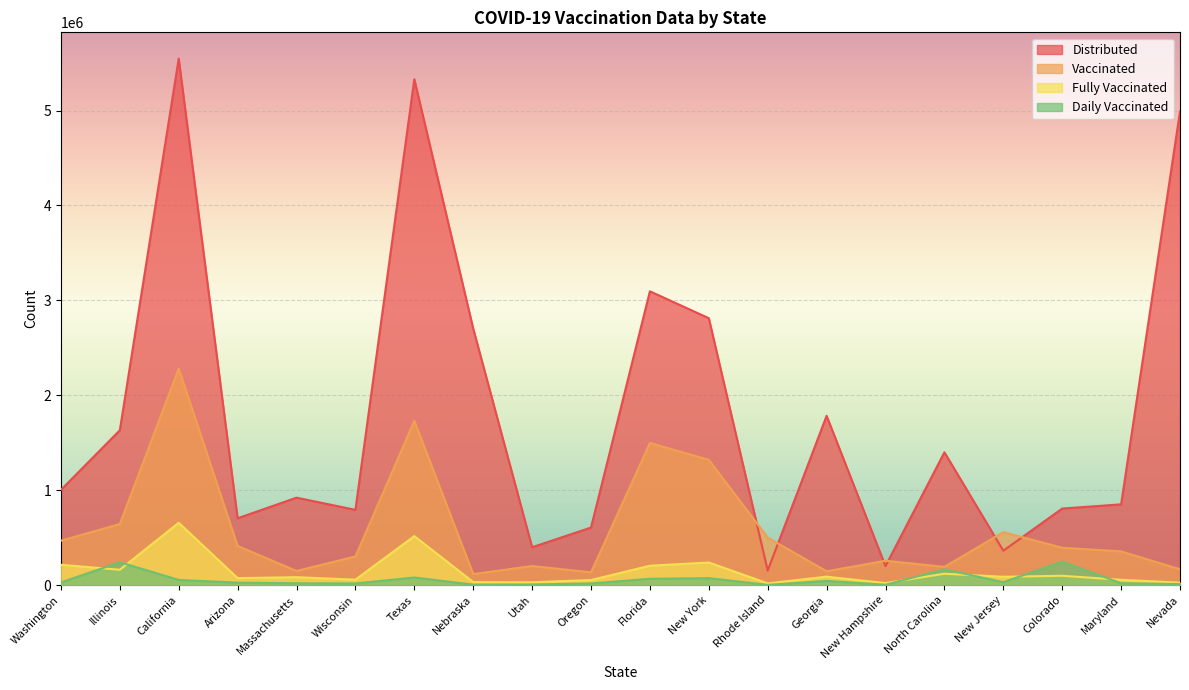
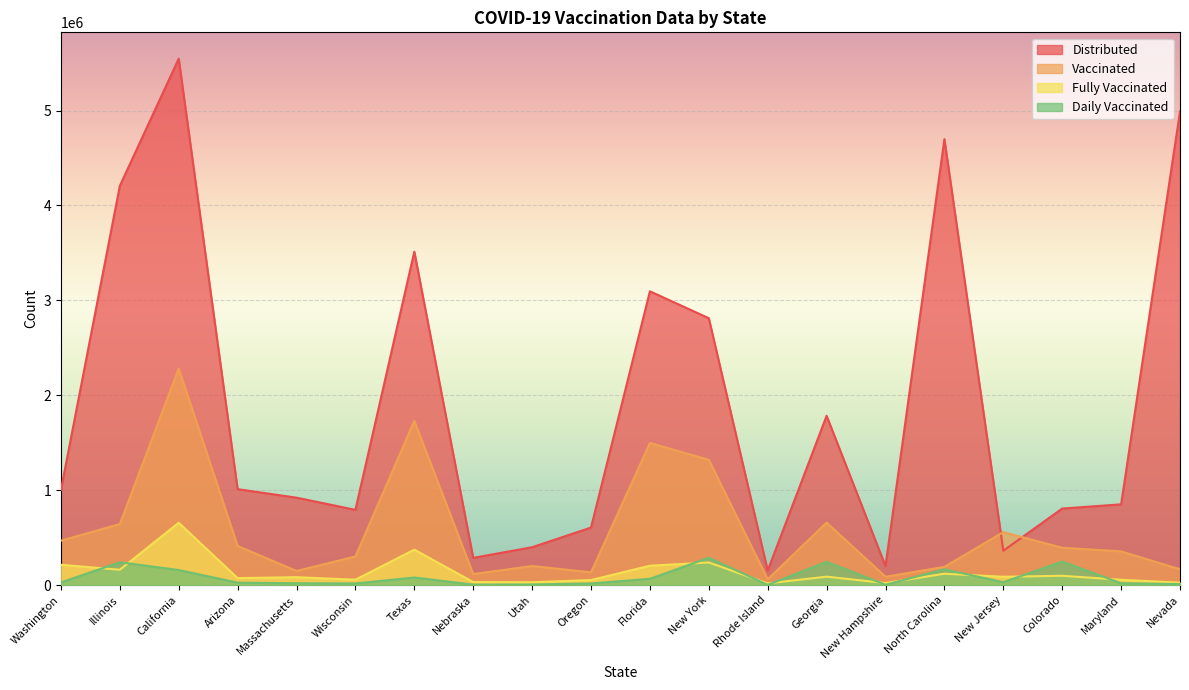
  {
    "Distributed": {
      "Washington": 1000000,
-     "Illinois": 1600000,
+     "Illinois": 4200000,
      "California": 5500000,
-     "Arizona": 700000,
+     "Arizona": 1000000,
      "Massachusetts": 900000,
      "Wisconsin": 800000,
-     "Texas": 5300000,
-     "Nebraska": 2700000,
+     "Texas": 3500000,
+     "Nebraska": 300000,
      "Utah": 400000,
      "Oregon": 600000,
      "Florida": 3100000,
      "New York": 2800000,
      "Rhode Island": 200000,
      "Georgia": 1800000,
      "New Hampshire": 200000,
-     "North Carolina": 1400000,
+     "North Carolina": 4700000,
      "New Jersey": 400000,
      "Colorado": 800000,
      "Maryland": 900000,
      "Nevada": 5000000
    },
    "Vaccinated": {
      "Washington": 500000,
      "Illinois": 600000,
      "California": 2300000,
      "Arizona": 400000,
      "Massachusetts": 100000,
      "Wisconsin": 300000,
      "Texas": 1700000,
      "Nebraska": 100000,
      "Utah": 200000,
      "Oregon": 100000,
      "Florida": 1500000,
      "New York": 1300000,
-     "Rhode Island": 500000,
-     "Georgia": 100000,
-     "New Hampshire": 300000,
+     "Rhode Island": 100000,
+     "Georgia": 700000,
+     "New Hampshire": 100000,
      "New Jersey": 600000,
      "Colorado": 400000,
      "Maryland": 400000,
      "Nevada": 200000
    },
    "Fully Vaccinated": {
      "Washington": 200000,
      "Illinois": 200000,
      "California": 700000,
      "Arizona": 100000,
      "Massachusetts": 100000,
      "Wisconsin": 100000,
-     "Texas": 500000,
+     "Texas": 400000,
      "Oregon": 100000,
      "Florida": 200000,
      "New York": 200000,
      "Georgia": 100000,
      "North Carolina": 100000,
      "New Jersey": 100000,
      "Colorado": 100000,
      "Maryland": 100000
    },
    "Daily Vaccinated": {
      "Washington": 0,
      "Illinois": 200000,
-     "California": 100000,
+     "California": 200000,
      "Arizona": 0,
      "Massachusetts": 0,
      "Wisconsin": 0,
      "Texas": 100000,
      "Oregon": 0,
      "Florida": 100000,
-     "New York": 100000,
-     "Georgia": 0,
+     "New York": 300000,
+     "Georgia": 200000,
      "New Jersey": 0,
      "Colorado": 200000,
      "Maryland": 0
    }
  }
